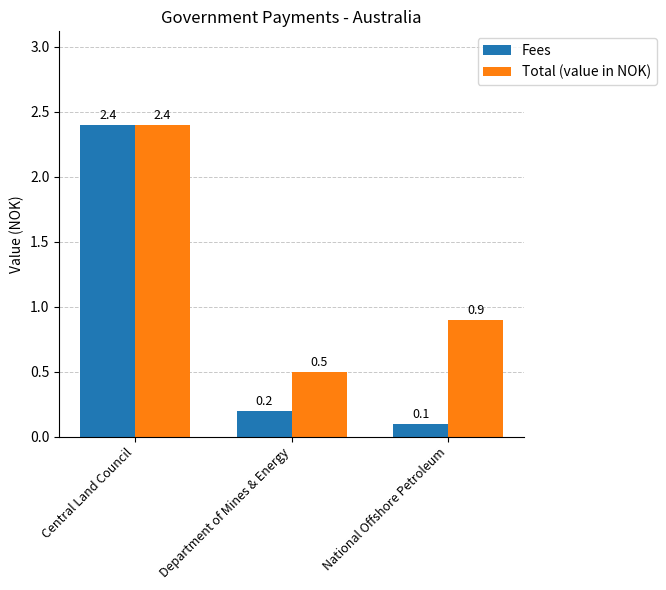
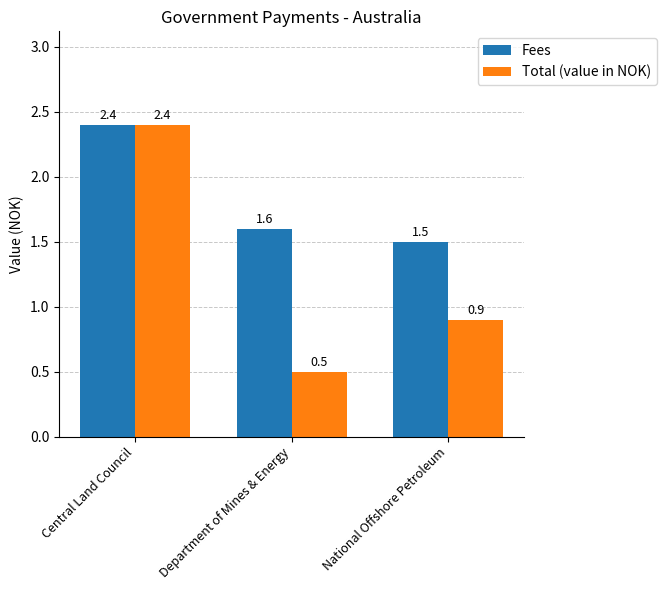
  {
    "Fees": {
      "Central Land Council": 2.4,
-     "Department of Mines & Energy": 0.2,
-     "National Offshore Petroleum": 0.1
+     "Department of Mines & Energy": 1.6,
+     "National Offshore Petroleum": 1.5
    },
    "Total (value in NOK)": {
      "Central Land Council": 2.4,
      "Department of Mines & Energy": 0.5,
      "National Offshore Petroleum": 0.9
    }
  }
